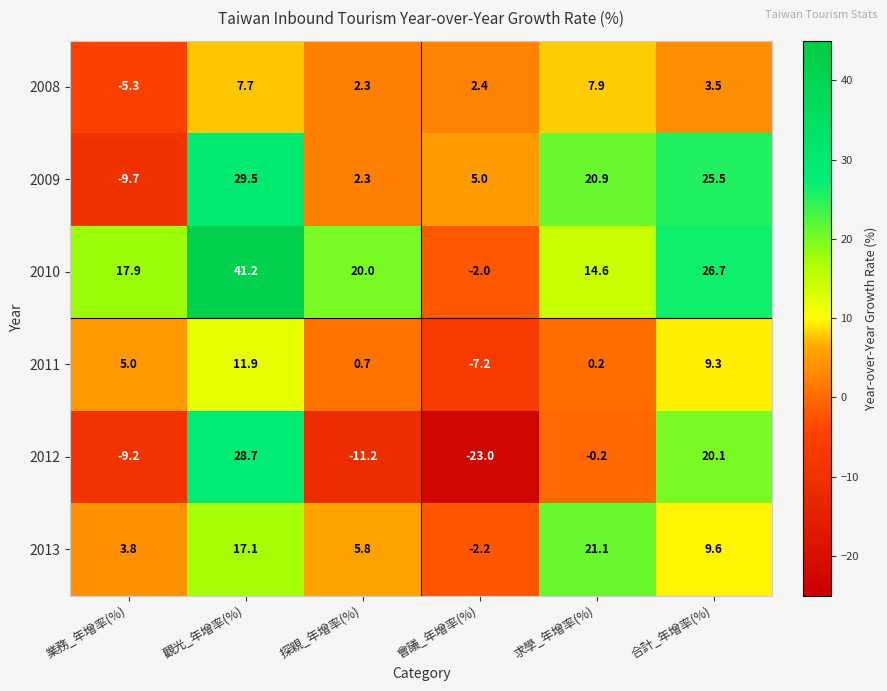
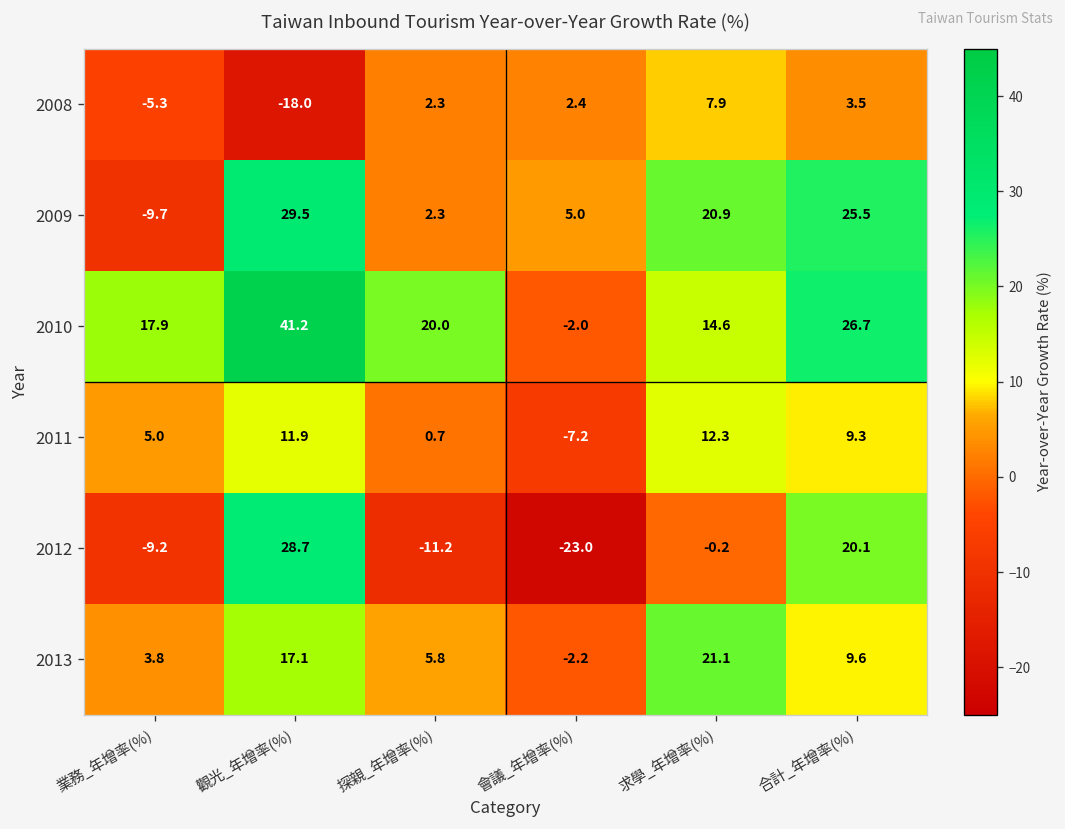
  {
    "2008": {
      "業務_年增率(%)": -5.3,
-     "觀光_年增率(%)": 7.7,
+     "觀光_年增率(%)": -18.0,
      "探親_年增率(%)": 2.3,
      "會議_年增率(%)": 2.4,
      "求學_年增率(%)": 7.9,
      "合計_年增率(%)": 3.5
    },
    "2009": {
      "業務_年增率(%)": -9.7,
      "觀光_年增率(%)": 29.5,
      "探親_年增率(%)": 2.3,
      "會議_年增率(%)": 5.0,
      "求學_年增率(%)": 20.9,
      "合計_年增率(%)": 25.5
    },
    "2010": {
      "業務_年增率(%)": 17.9,
      "觀光_年增率(%)": 41.2,
      "探親_年增率(%)": 20.0,
      "會議_年增率(%)": -2.0,
      "求學_年增率(%)": 14.6,
      "合計_年增率(%)": 26.7
    },
    "2011": {
      "業務_年增率(%)": 5.0,
      "觀光_年增率(%)": 11.9,
      "探親_年增率(%)": 0.7,
      "會議_年增率(%)": -7.2,
-     "求學_年增率(%)": 0.2,
+     "求學_年增率(%)": 12.3,
      "合計_年增率(%)": 9.3
    },
    "2012": {
      "業務_年增率(%)": -9.2,
      "觀光_年增率(%)": 28.7,
      "探親_年增率(%)": -11.2,
      "會議_年增率(%)": -23.0,
      "求學_年增率(%)": -0.2,
      "合計_年增率(%)": 20.1
    },
    "2013": {
      "業務_年增率(%)": 3.8,
      "觀光_年增率(%)": 17.1,
      "探親_年增率(%)": 5.8,
      "會議_年增率(%)": -2.2,
      "求學_年增率(%)": 21.1,
      "合計_年增率(%)": 9.6
    }
  }
